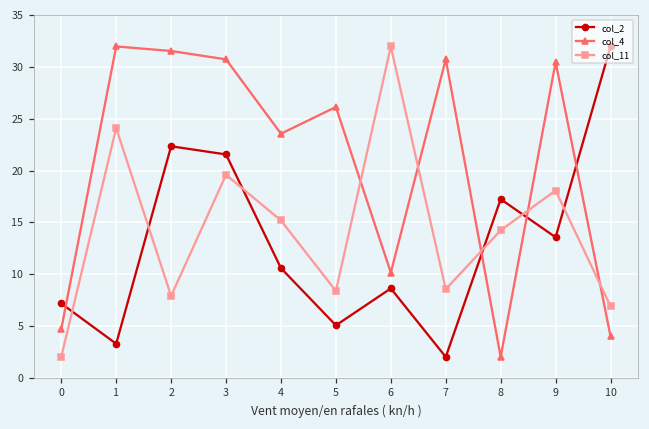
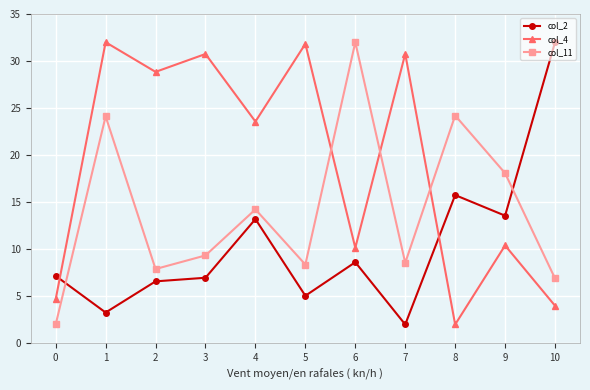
  {
    "col_2": {
      "0": 7,
      "1": 3,
-     "2": 22,
-     "3": 22,
-     "4": 11,
+     "2": 7,
+     "3": 7,
+     "4": 13,
      "5": 5,
      "6": 9,
      "7": 2,
-     "8": 17,
+     "8": 16,
      "9": 14
    },
    "col_4": {
      "0": 5,
      "1": 32,
-     "2": 32,
+     "2": 29,
      "3": 31,
      "4": 24,
-     "5": 26,
+     "5": 32,
      "6": 10,
      "7": 31,
      "8": 2,
-     "9": 30,
+     "9": 10,
      "10": 4
    },
    "col_11": {
      "0": 2,
      "1": 24,
      "2": 8,
-     "3": 20,
-     "4": 15,
+     "3": 9,
+     "4": 14,
      "5": 8,
      "6": 32,
      "7": 9,
-     "8": 14,
+     "8": 24,
      "9": 18,
      "10": 7
    }
  }
